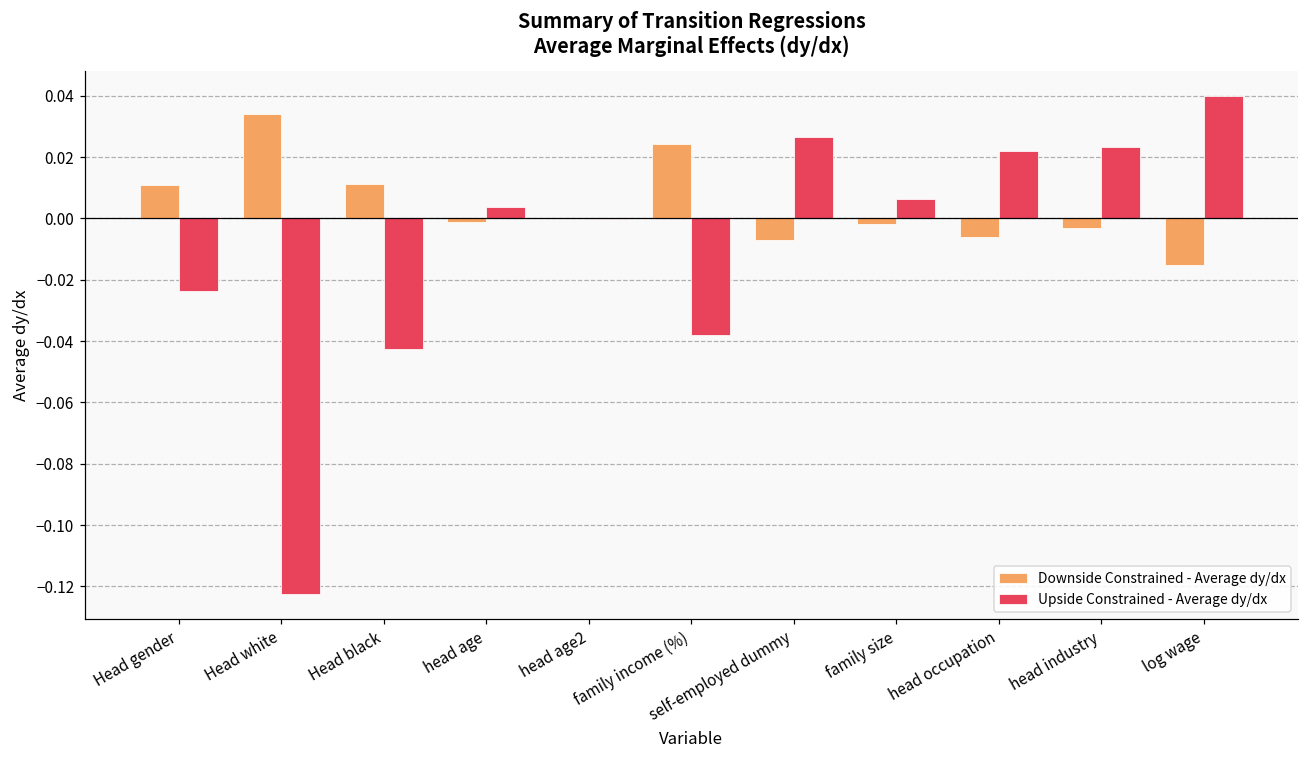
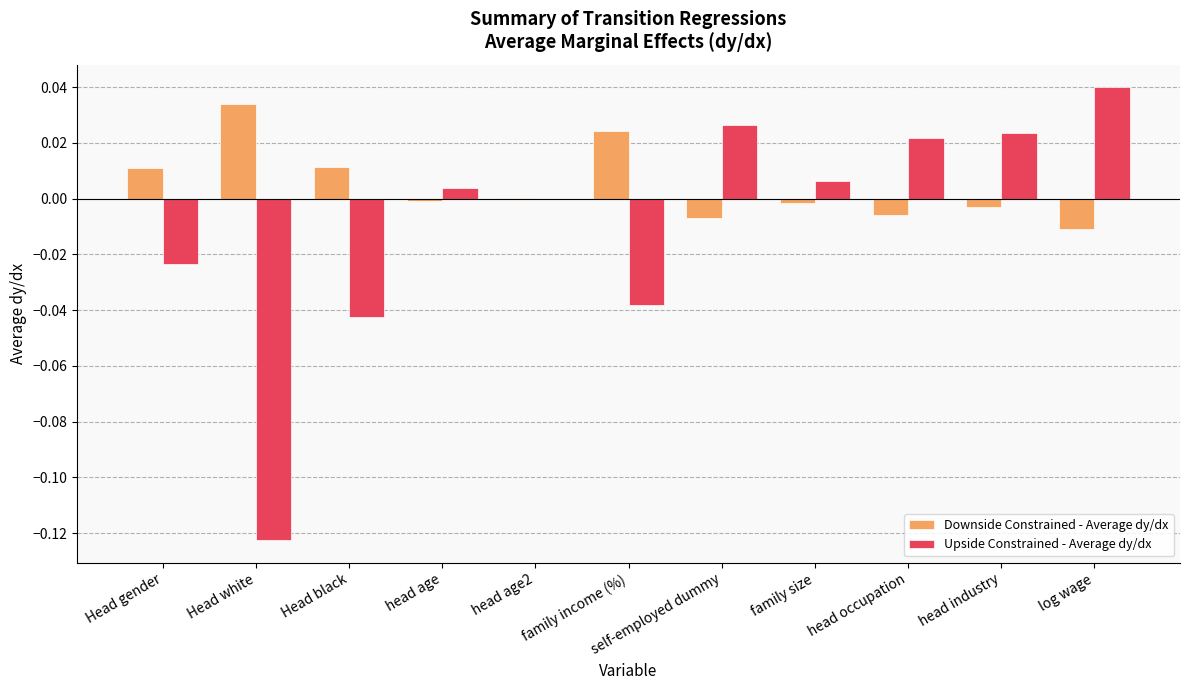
  {
    "Downside Constrained - Average dy/dx": {
      "Head gender": 0.011,
      "Head white": 0.034,
      "Head black": 0.011,
      "head age": -0.001,
      "family income (%)": 0.024,
      "self-employed dummy": -0.007,
      "family size": -0.002,
      "head occupation": -0.006,
      "head industry": -0.003,
-     "log wage": -0.015
+     "log wage": -0.011
    },
    "Upside Constrained - Average dy/dx": {
      "Head gender": -0.024,
      "Head white": -0.123,
      "Head black": -0.043,
      "head age": 0.004,
      "family income (%)": -0.038,
      "self-employed dummy": 0.026,
      "family size": 0.006,
      "head occupation": 0.022,
      "head industry": 0.023,
      "log wage": 0.040
    }
  }
